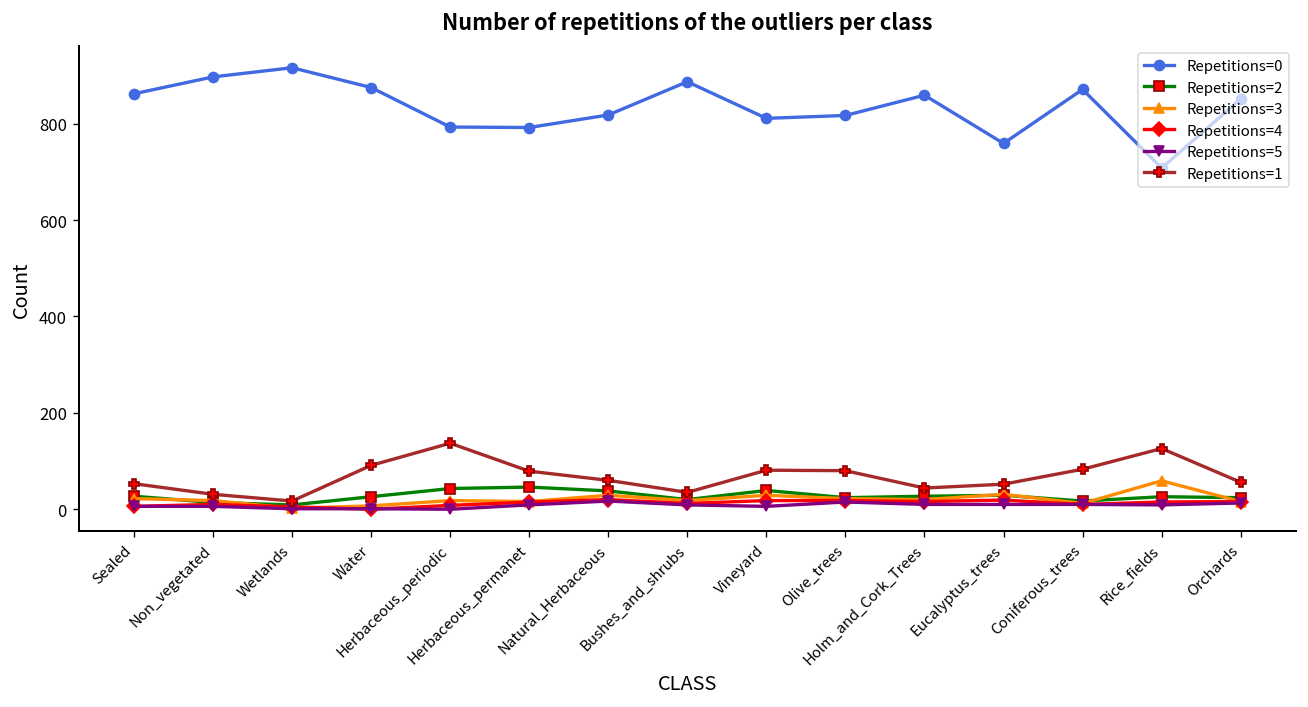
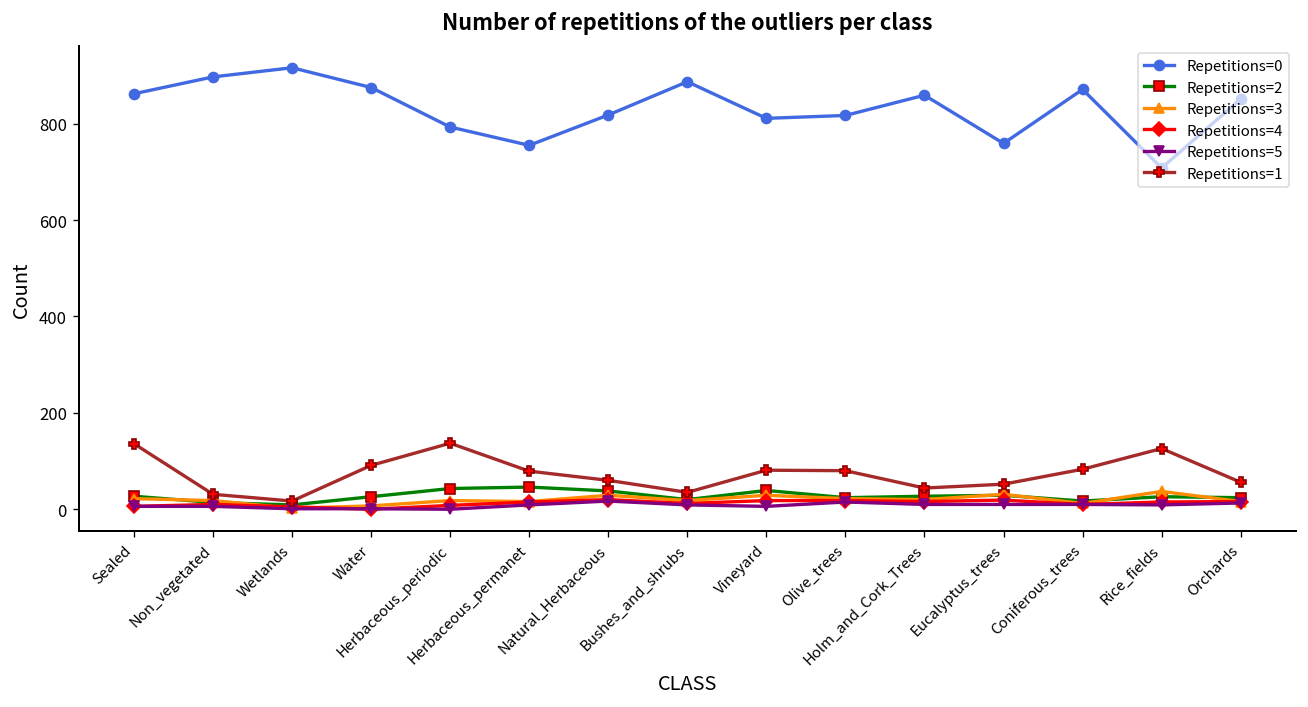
  {
    "Repetitions=0": {
      "Sealed": 860,
      "Non_vegetated": 900,
      "Wetlands": 920,
      "Water": 880,
      "Herbaceous_periodic": 790,
-     "Herbaceous_permanet": 790,
+     "Herbaceous_permanet": 760,
      "Natural_Herbaceous": 820,
      "Bushes_and_shrubs": 890,
      "Vineyard": 810,
      "Olive_trees": 820,
      "Holm_and_Cork_Trees": 860,
      "Eucalyptus_trees": 760,
      "Coniferous_trees": 870
    },
    "Repetitions=2": {
      "Water": 30,
      "Herbaceous_periodic": 40,
      "Herbaceous_permanet": 50,
      "Natural_Herbaceous": 40,
      "Vineyard": 40,
      "Holm_and_Cork_Trees": 30,
      "Rice_fields": 30,
      "Orchards": 20
    },
    "Repetitions=3": {
      "Herbaceous_periodic": 20,
      "Natural_Herbaceous": 30,
      "Vineyard": 30,
-     "Rice_fields": 60
+     "Rice_fields": 40
    },
    "Repetitions=4": {
      "Herbaceous_periodic": 10,
      "Vineyard": 20,
      "Eucalyptus_trees": 20
    },
    "Repetitions=5": {
      "Herbaceous_periodic": 0,
      "Vineyard": 10,
      "Eucalyptus_trees": 10
    },
    "Repetitions=1": {
-     "Sealed": 50,
+     "Sealed": 140,
      "Non_vegetated": 30,
      "Wetlands": 20,
      "Water": 90,
      "Herbaceous_periodic": 140,
      "Herbaceous_permanet": 80,
      "Natural_Herbaceous": 60,
      "Bushes_and_shrubs": 40,
      "Vineyard": 80,
      "Olive_trees": 80,
      "Holm_and_Cork_Trees": 40,
      "Eucalyptus_trees": 50,
      "Coniferous_trees": 80,
      "Rice_fields": 130,
      "Orchards": 60
    }
  }
